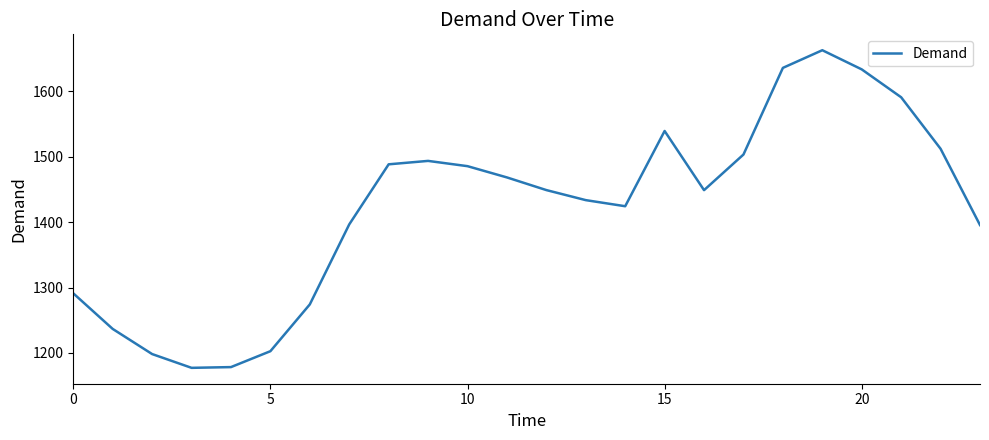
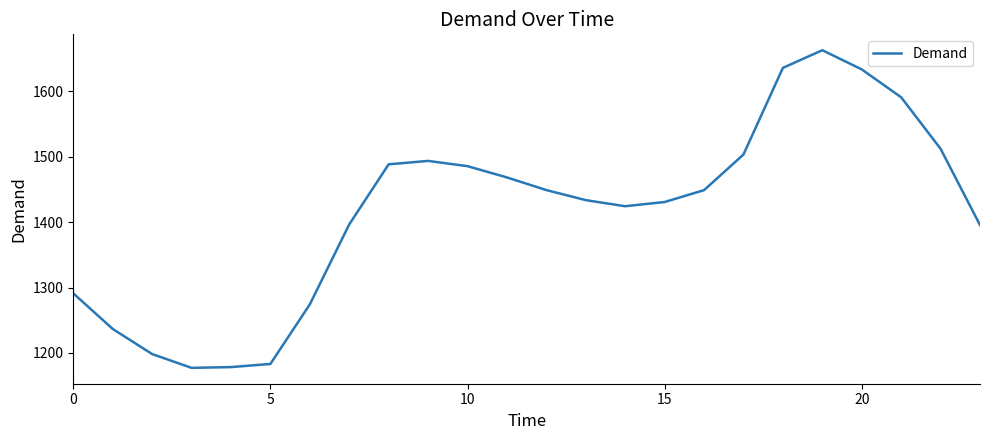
  {
    "0": 1290,
-   "5": 1200,
+   "5": 1180,
    "10": 1490,
-   "15": 1540,
+   "15": 1430,
    "20": 1630
  }
